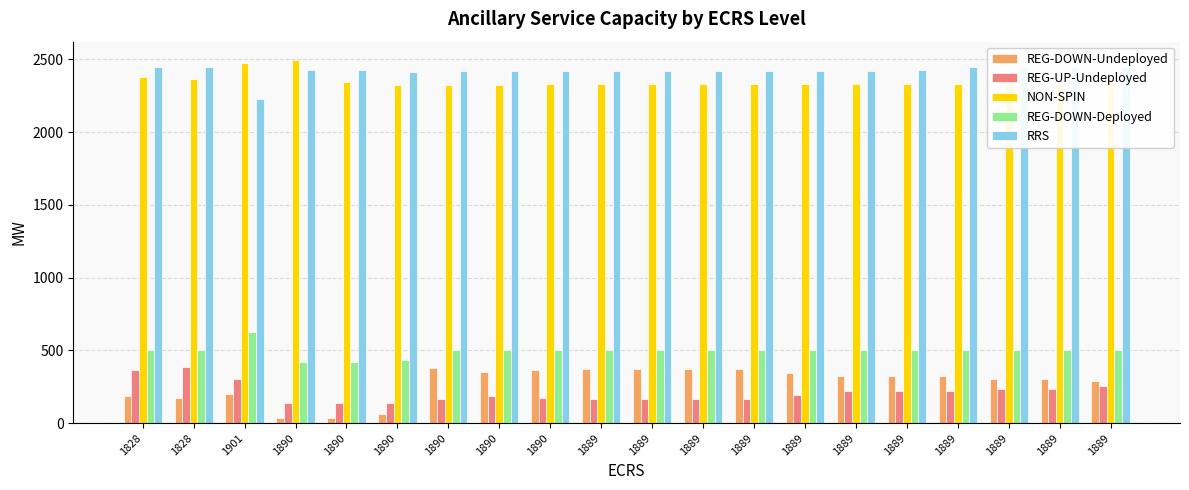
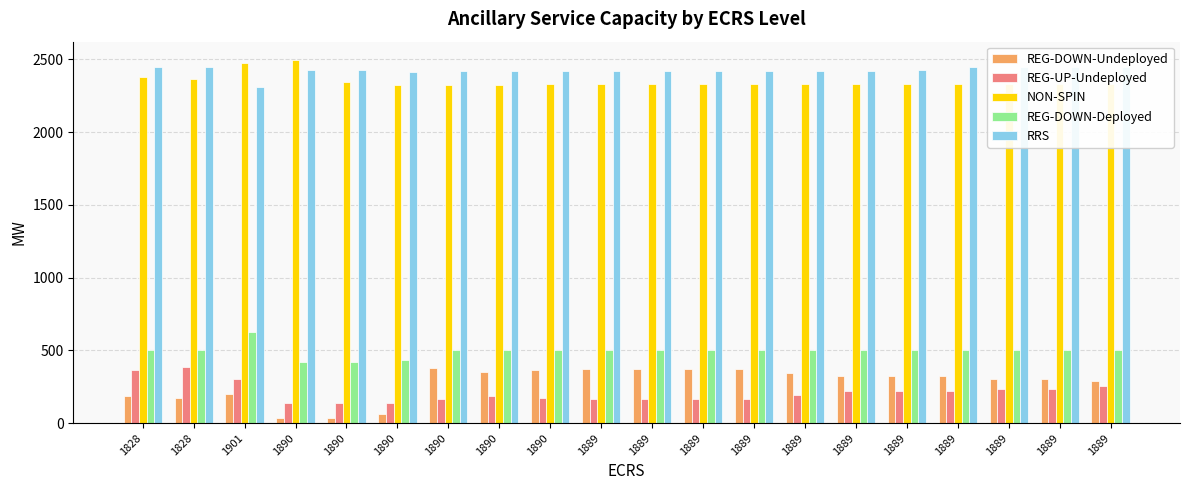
  {
    "NON-SPIN": {
      "1901": 2470
    },
    "REG-DOWN-Deployed": {
      "1901": 630
    },
    "RRS": {
-     "1901": 2230
+     "1901": 2310
    }
  }
